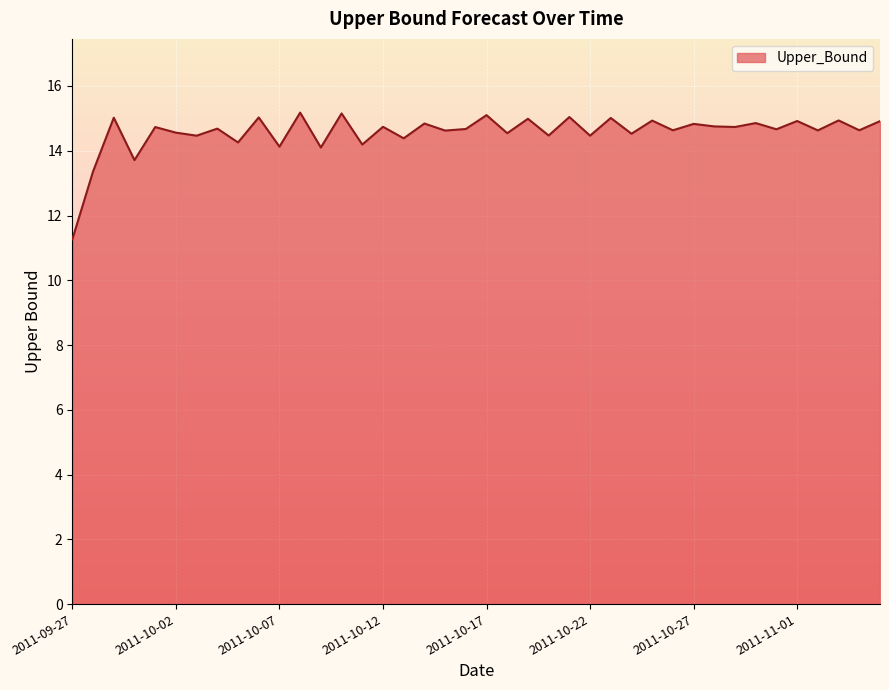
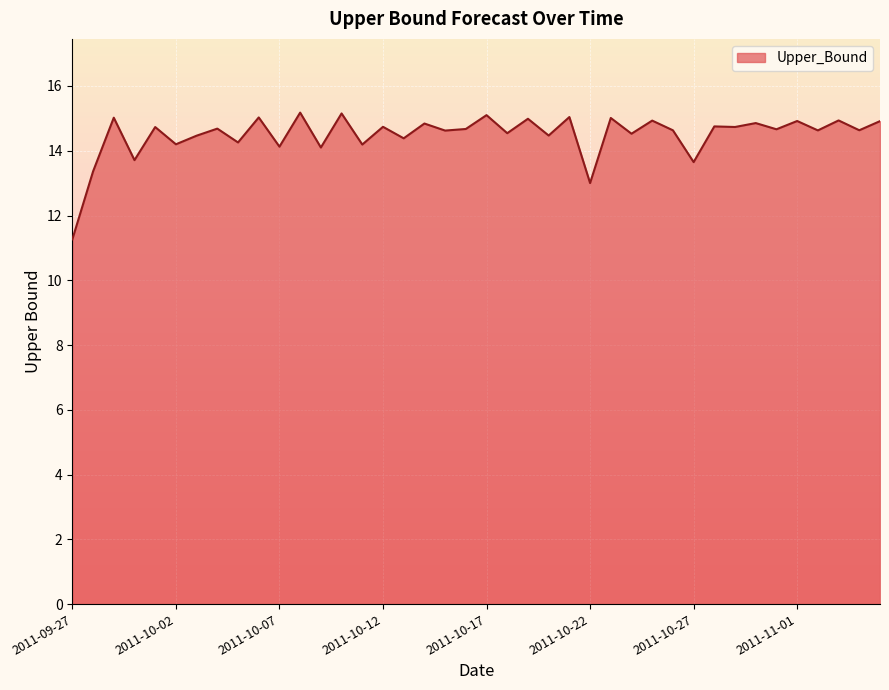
  {
    "2011-09-27": 11.3,
-   "2011-10-02": 14.6,
+   "2011-10-02": 14.2,
    "2011-10-07": 14.1,
    "2011-10-12": 14.7,
    "2011-10-17": 15.1,
-   "2011-10-22": 14.5,
-   "2011-10-27": 14.8,
+   "2011-10-22": 13.0,
+   "2011-10-27": 13.6,
    "2011-11-01": 14.9
  }
